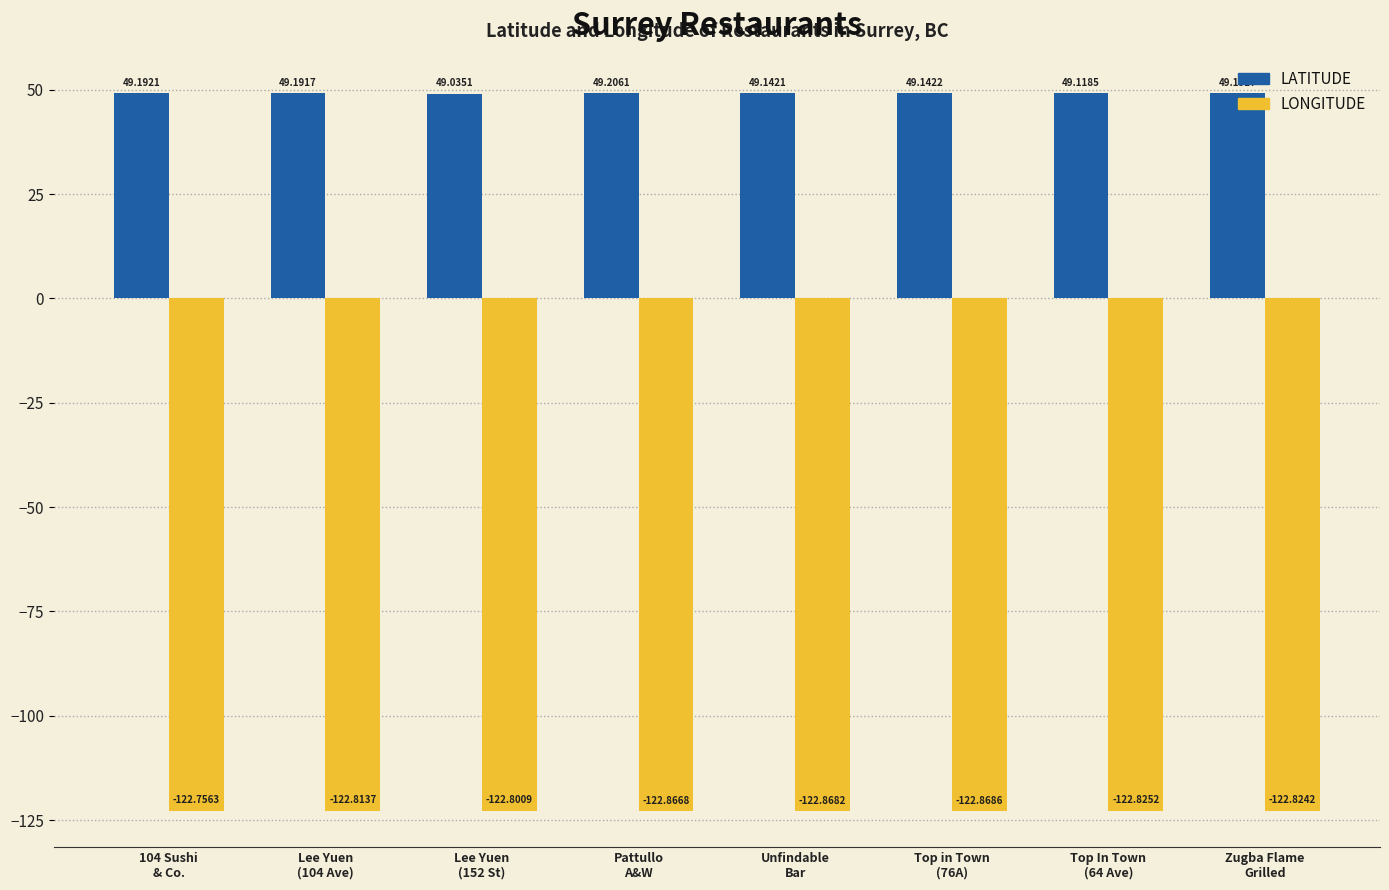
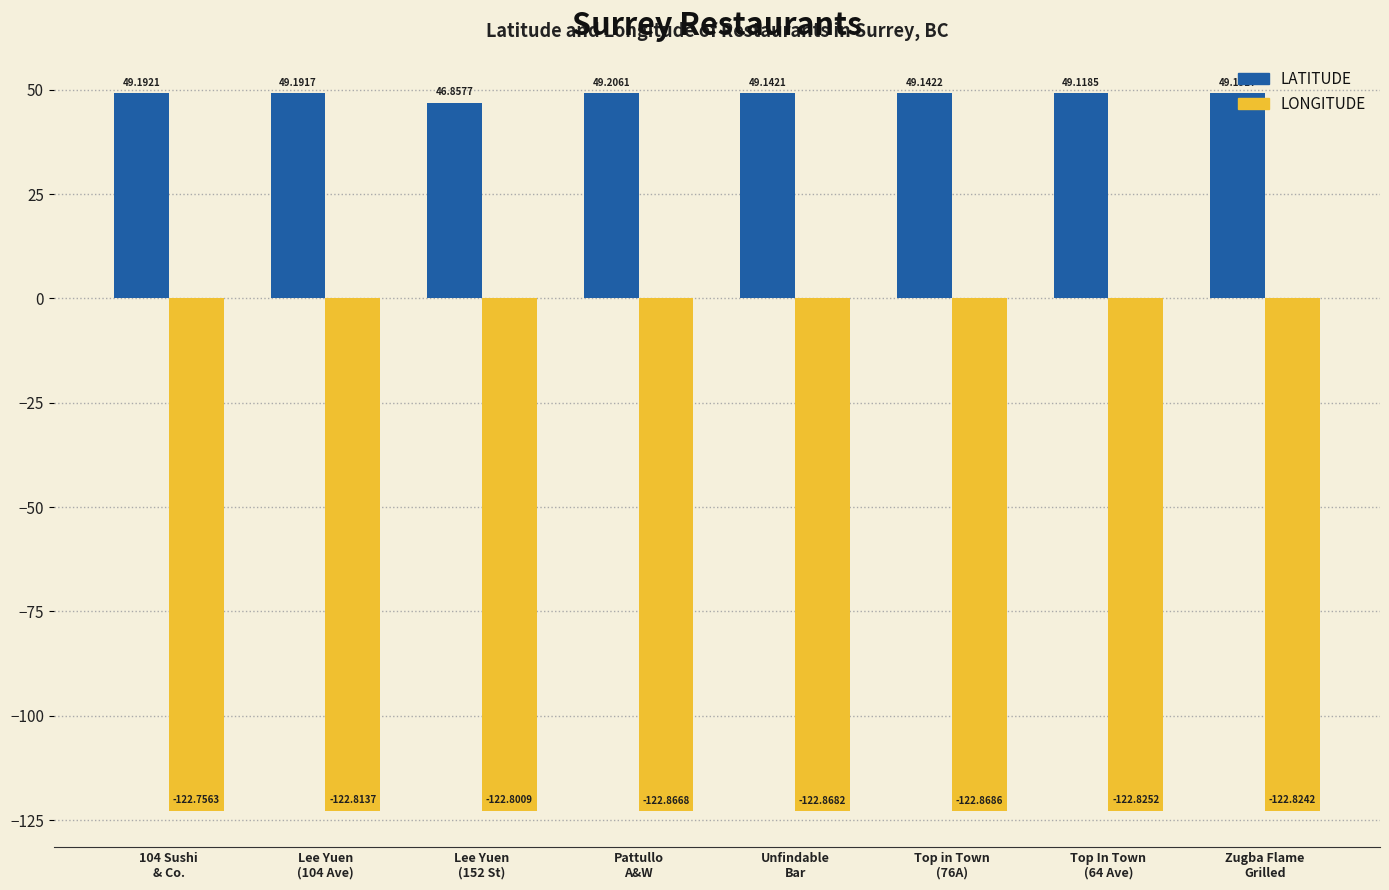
  {
    "LATITUDE": {
      "104 Sushi & Co.": 49.1921,
      "Lee Yuen (104 Ave)": 49.1917,
-     "Lee Yuen (152 St)": 49.0351,
+     "Lee Yuen (152 St)": 46.8577,
      "Pattullo A&W": 49.2061,
      "Unfindable Bar": 49.1421,
      "Top in Town (76A)": 49.1422,
      "Top In Town (64 Ave)": 49.1185,
      "Zugba Flame Grilled": 49.1917
    },
    "LONGITUDE": {
      "104 Sushi & Co.": -122.7563,
      "Lee Yuen (104 Ave)": -122.8137,
      "Lee Yuen (152 St)": -122.8009,
      "Pattullo A&W": -122.8668,
      "Unfindable Bar": -122.8682,
      "Top in Town (76A)": -122.8686,
      "Top In Town (64 Ave)": -122.8252,
      "Zugba Flame Grilled": -122.8242
    }
  }
